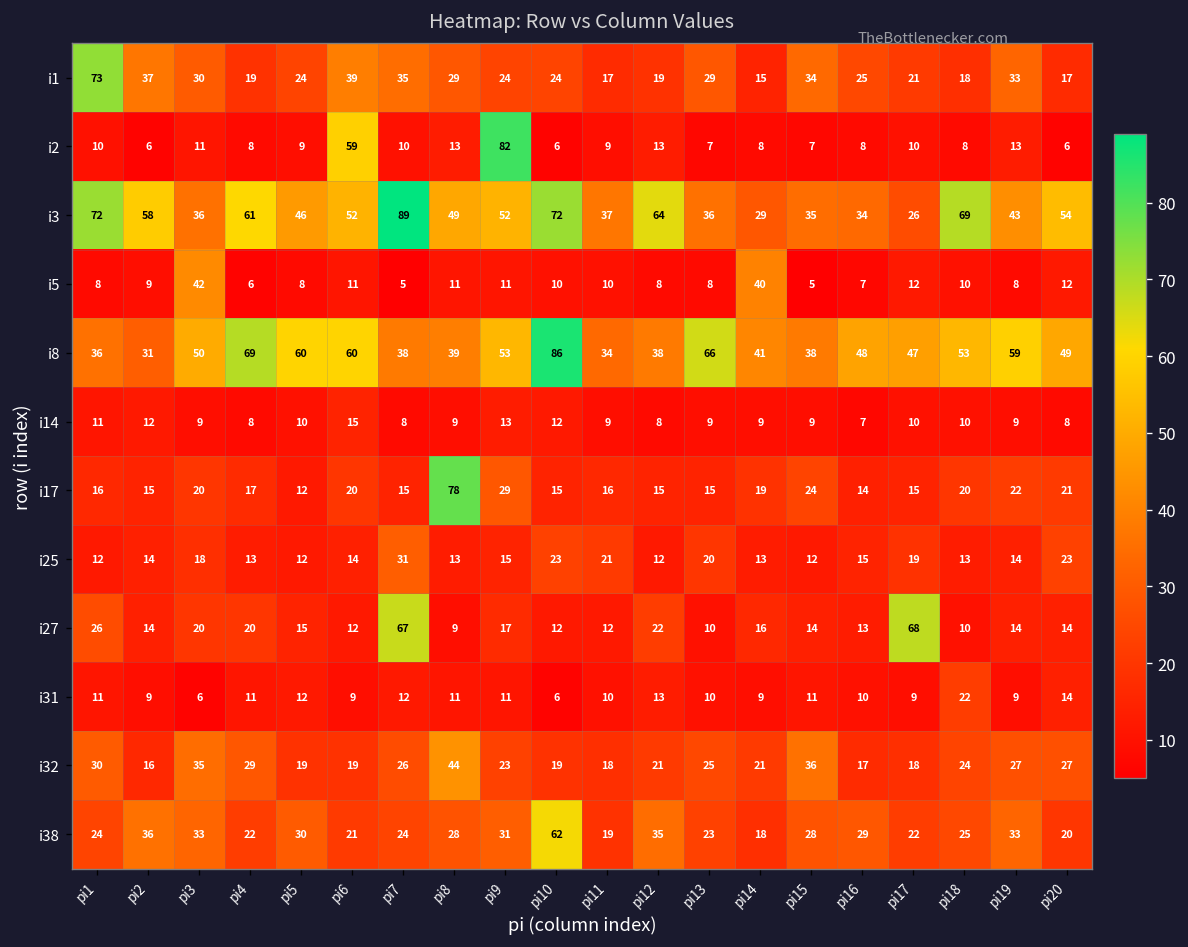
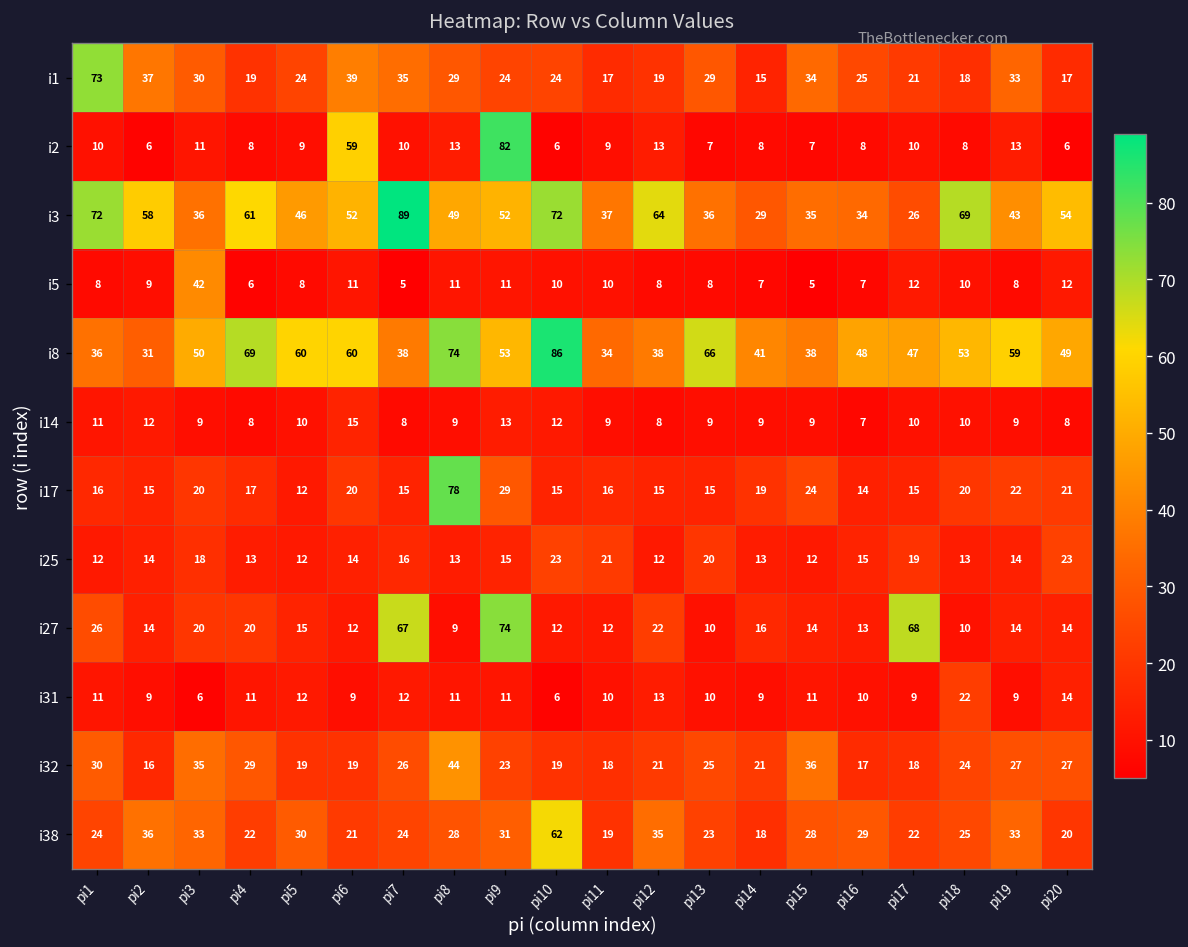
  {
    "i5": {
      "pi1": 8,
      "pi2": 9,
      "pi3": 42,
      "pi4": 6,
      "pi5": 8,
      "pi6": 11,
      "pi7": 5,
      "pi8": 11,
      "pi9": 11,
      "pi10": 10,
      "pi11": 10,
      "pi12": 8,
      "pi13": 8,
-     "pi14": 40,
+     "pi14": 7,
      "pi15": 5,
      "pi16": 7,
      "pi17": 12,
      "pi18": 10,
      "pi19": 8,
      "pi20": 12
    },
    "i8": {
      "pi1": 36,
      "pi2": 31,
      "pi3": 50,
      "pi4": 69,
      "pi5": 60,
      "pi6": 60,
      "pi7": 38,
-     "pi8": 39,
+     "pi8": 74,
      "pi9": 53,
      "pi10": 86,
      "pi11": 34,
      "pi12": 38,
      "pi13": 66,
      "pi14": 41,
      "pi15": 38,
      "pi16": 48,
      "pi17": 47,
      "pi18": 53,
      "pi19": 59,
      "pi20": 49
    },
    "i25": {
      "pi1": 12,
      "pi2": 14,
      "pi3": 18,
      "pi4": 13,
      "pi5": 12,
      "pi6": 14,
-     "pi7": 31,
+     "pi7": 16,
      "pi8": 13,
      "pi9": 15,
      "pi10": 23,
      "pi11": 21,
      "pi12": 12,
      "pi13": 20,
      "pi14": 13,
      "pi15": 12,
      "pi16": 15,
      "pi17": 19,
      "pi18": 13,
      "pi19": 14,
      "pi20": 23
    },
    "i27": {
      "pi1": 26,
      "pi2": 14,
      "pi3": 20,
      "pi4": 20,
      "pi5": 15,
      "pi6": 12,
      "pi7": 67,
      "pi8": 9,
-     "pi9": 17,
+     "pi9": 74,
      "pi10": 12,
      "pi11": 12,
      "pi12": 22,
      "pi13": 10,
      "pi14": 16,
      "pi15": 14,
      "pi16": 13,
      "pi17": 68,
      "pi18": 10,
      "pi19": 14,
      "pi20": 14
    }
  }
